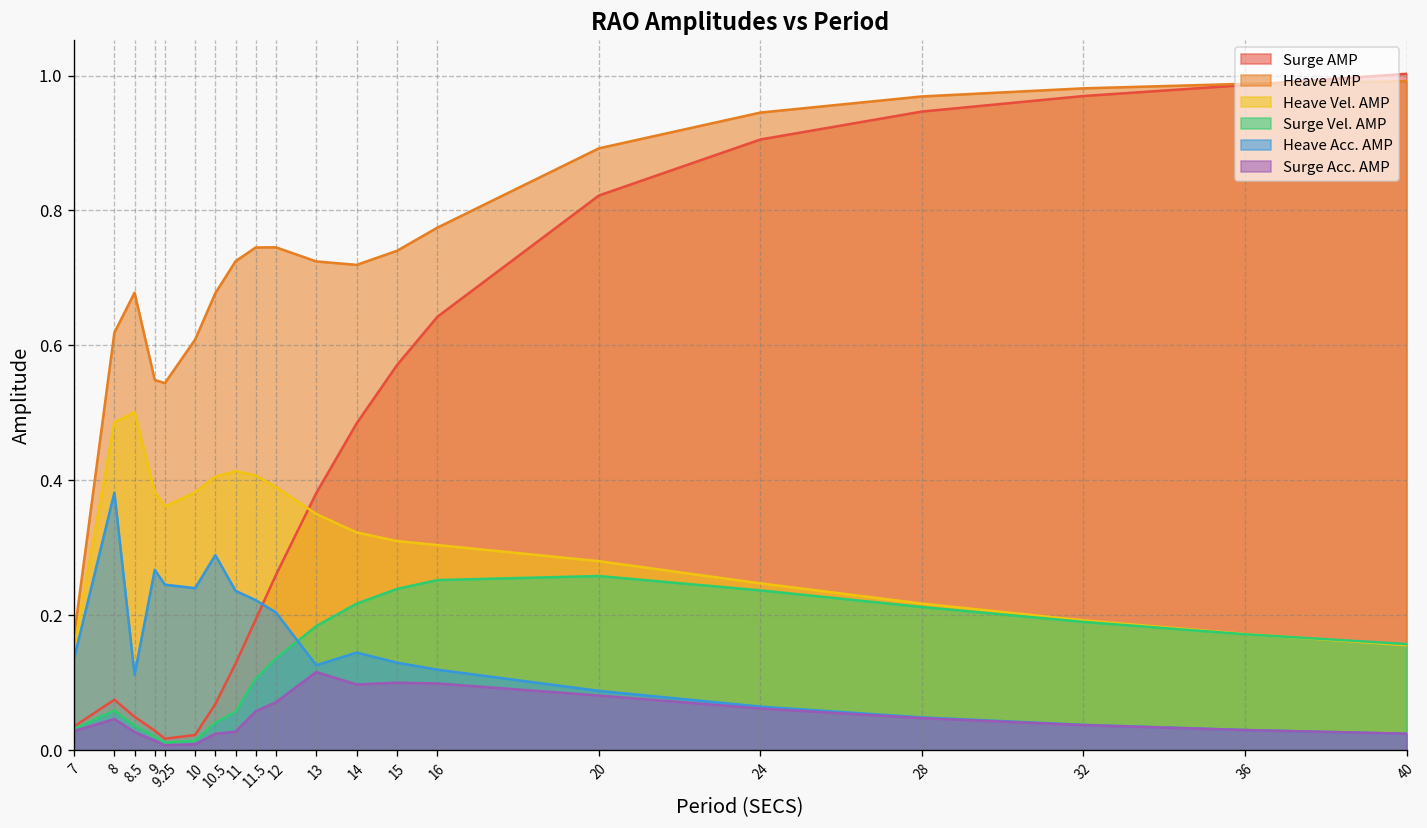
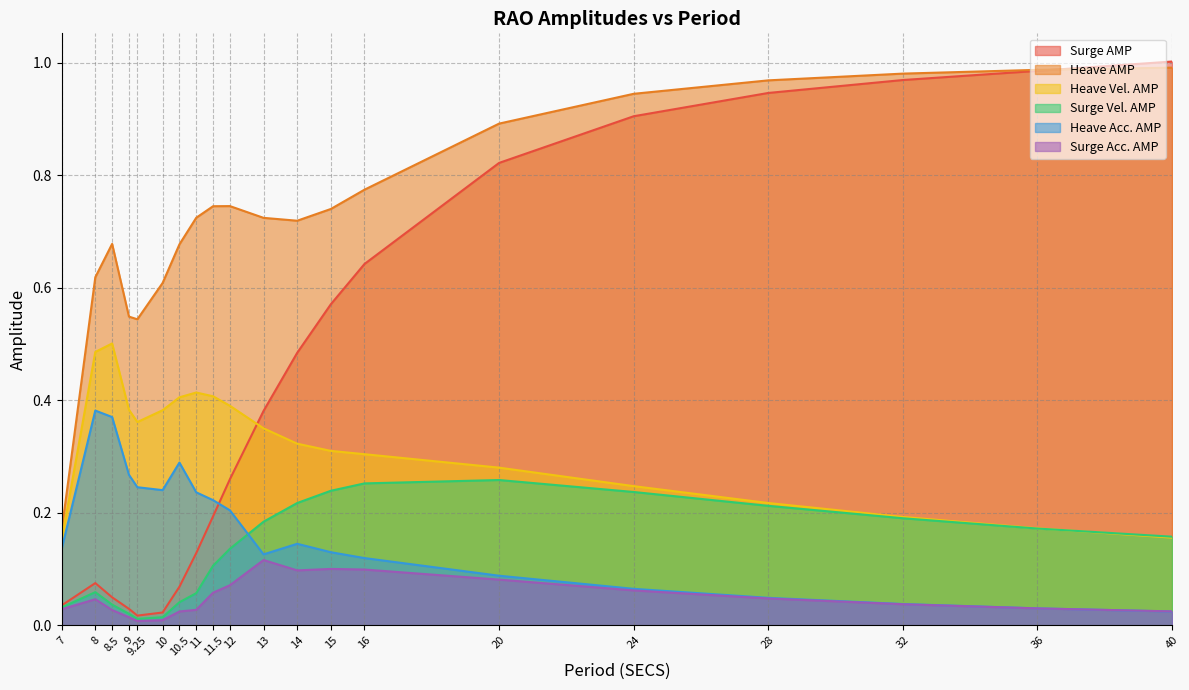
  {
    "Surge Vel. AMP": {
      "8": 0.06,
      "8.5": 0.04,
      "9": 0.02,
      "10": 0.01,
      "10.5": 0.04,
      "11": 0.06,
      "11.5": 0.11,
      "12": 0.14,
      "13": 0.18,
      "14": 0.22,
      "15": 0.24,
      "16": 0.25,
      "20": 0.26,
      "24": 0.24,
      "28": 0.21
    },
    "Heave Acc. AMP": {
      "7": 0.14,
      "8": 0.38,
-     "8.5": 0.11,
+     "8.5": 0.37,
      "9": 0.27,
      "9.25": 0.25,
      "10": 0.24,
      "10.5": 0.29,
      "11": 0.24,
      "11.5": 0.22,
      "12": 0.20,
      "13": 0.13,
      "14": 0.14,
      "15": 0.13,
      "16": 0.12,
      "20": 0.09
    },
    "Surge Acc. AMP": {
      "8": 0.05,
      "8.5": 0.03,
      "9": 0.01,
      "10": 0.01,
      "10.5": 0.02,
      "11": 0.03,
      "11.5": 0.06,
      "12": 0.07,
      "13": 0.12,
      "14": 0.10,
      "15": 0.10,
      "16": 0.10,
      "20": 0.08
    }
  }
